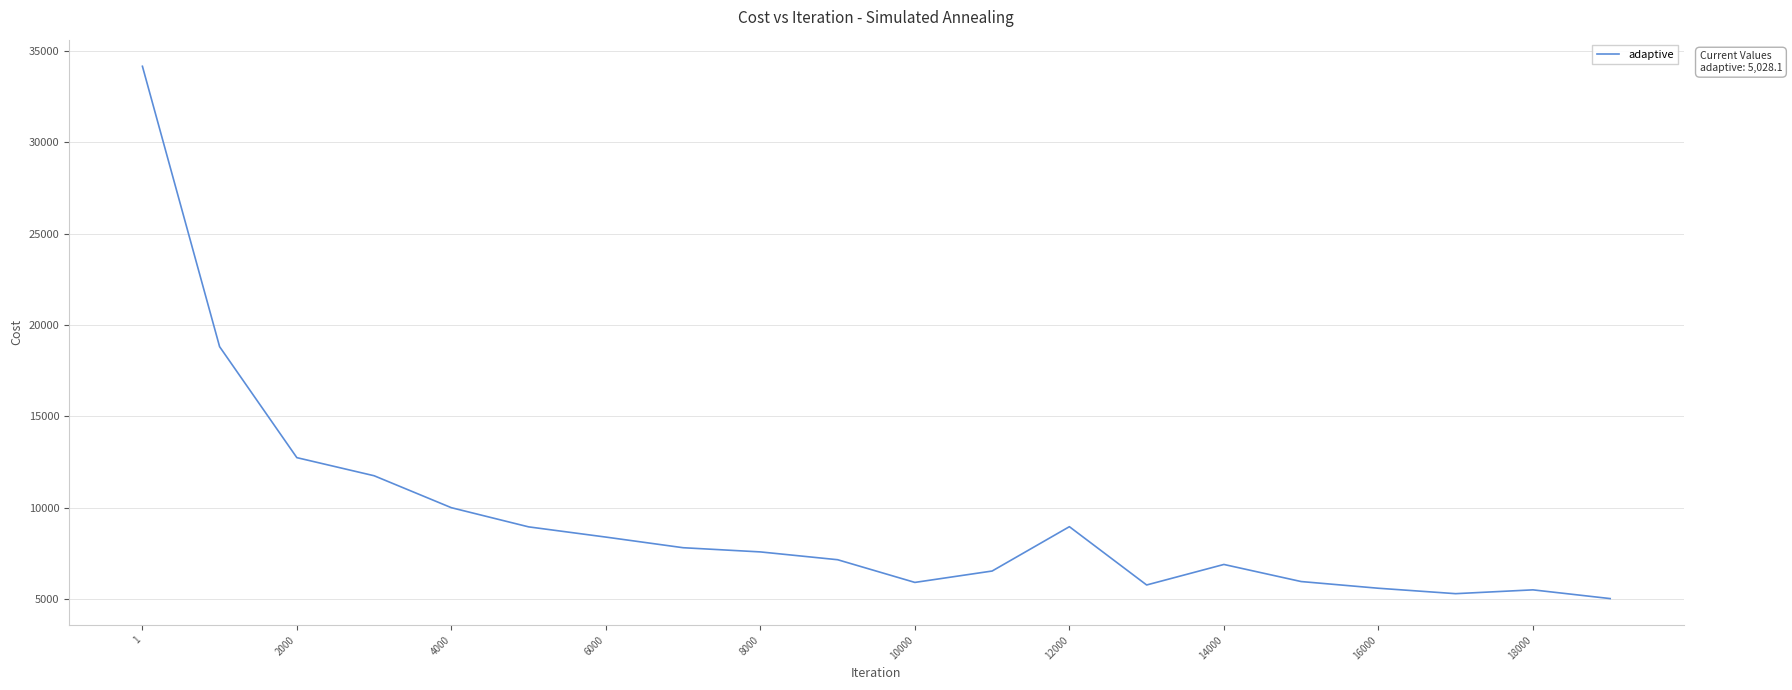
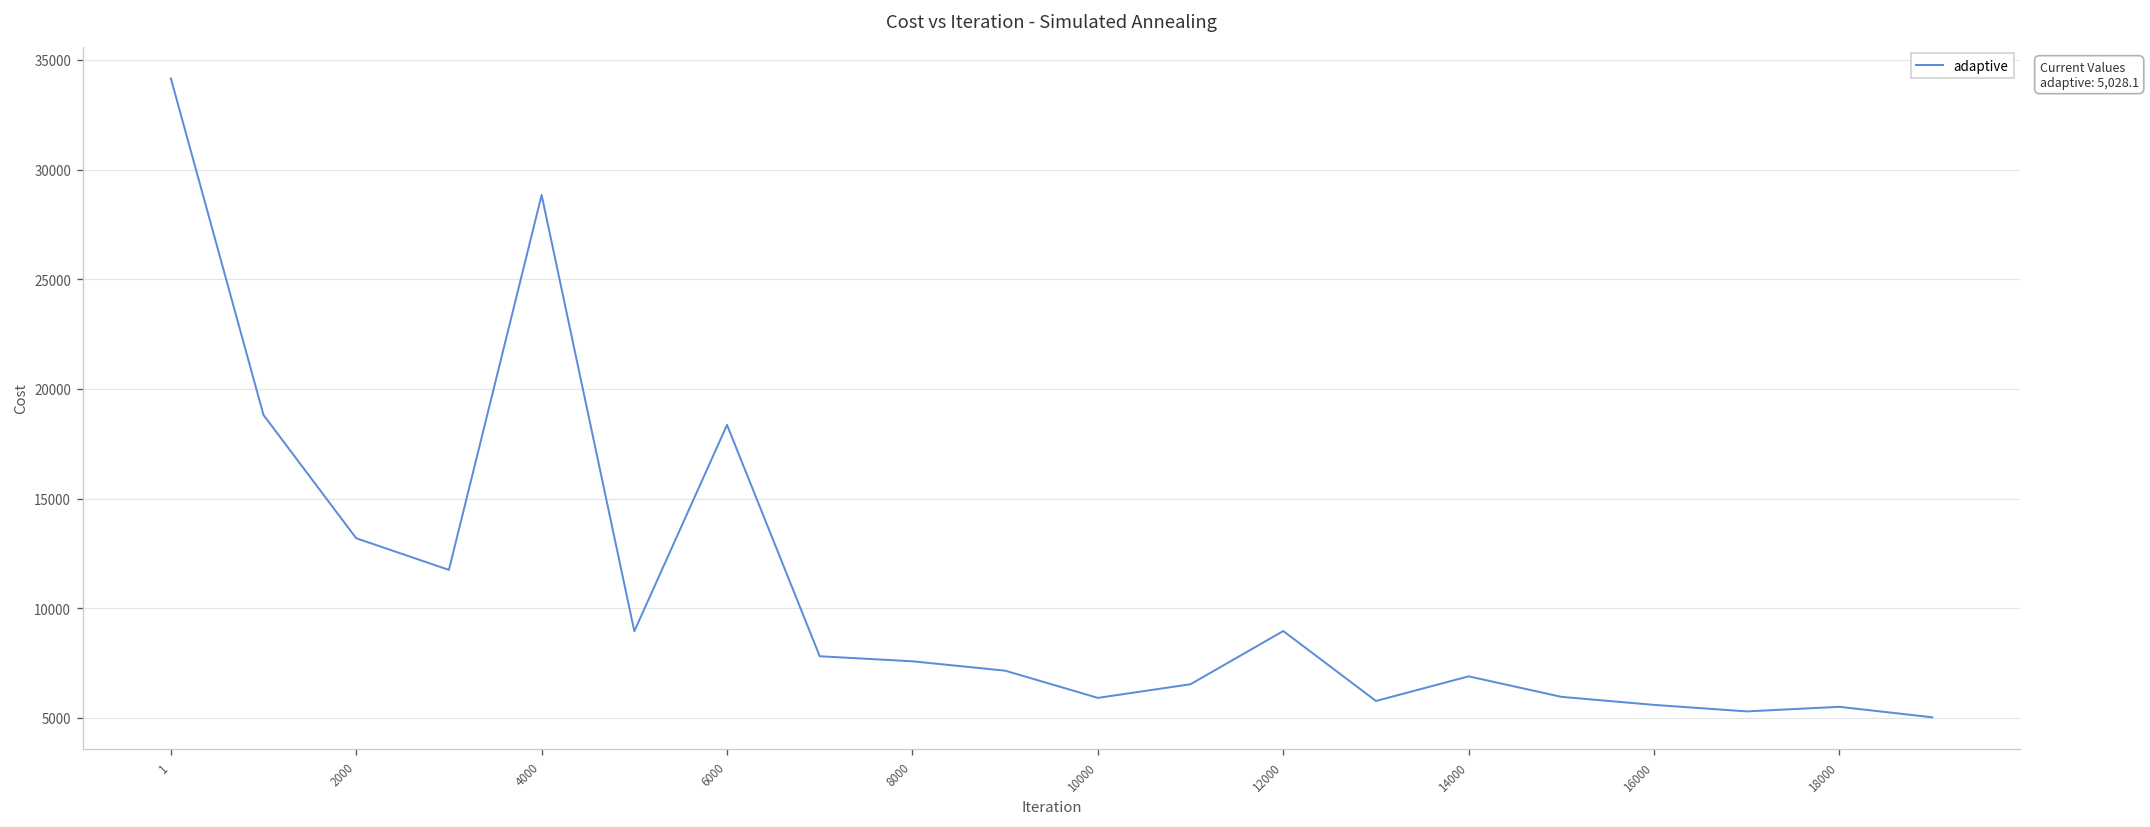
  {
    "1": 34200,
-   "2000": 12700,
-   "4000": 10000,
-   "6000": 8400,
+   "2000": 13200,
+   "4000": 28800,
+   "6000": 18400,
    "8000": 7600,
    "10000": 5900,
    "12000": 9000,
    "14000": 6900,
    "16000": 5600,
    "18000": 5500
  }
